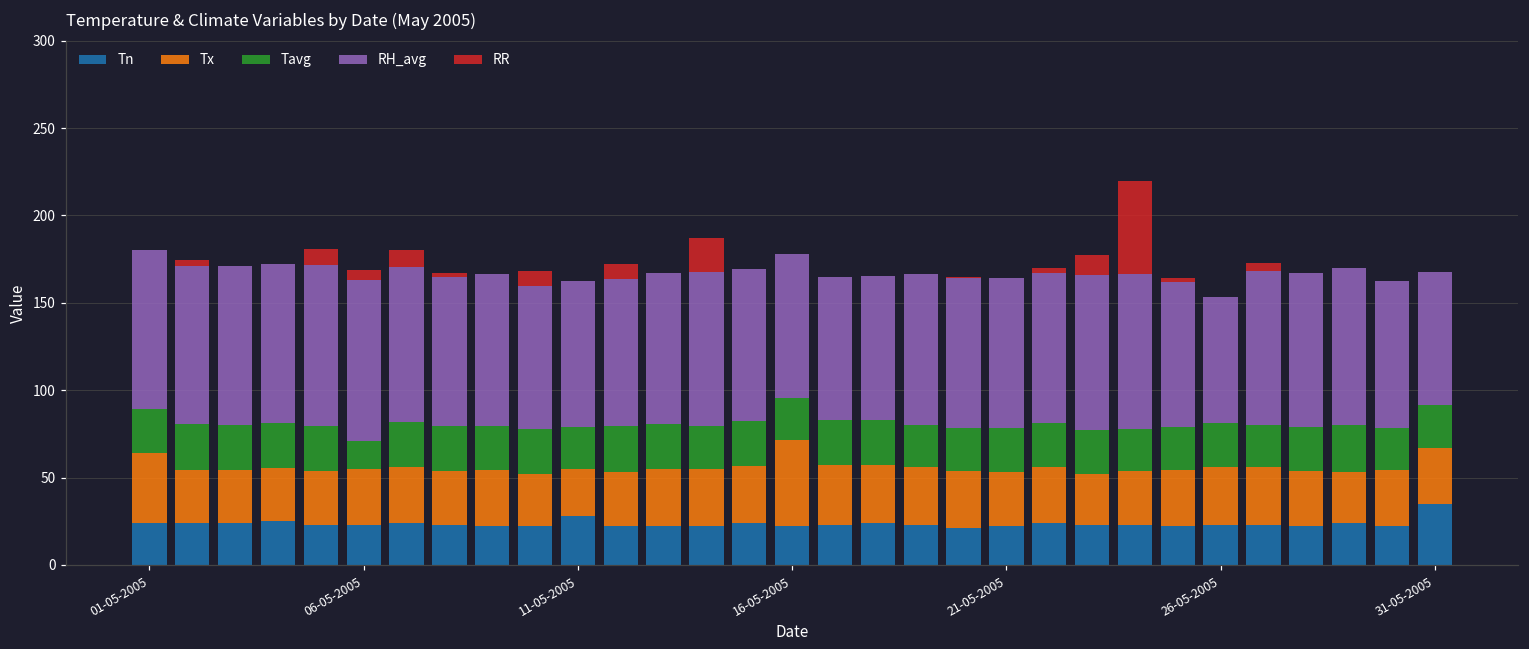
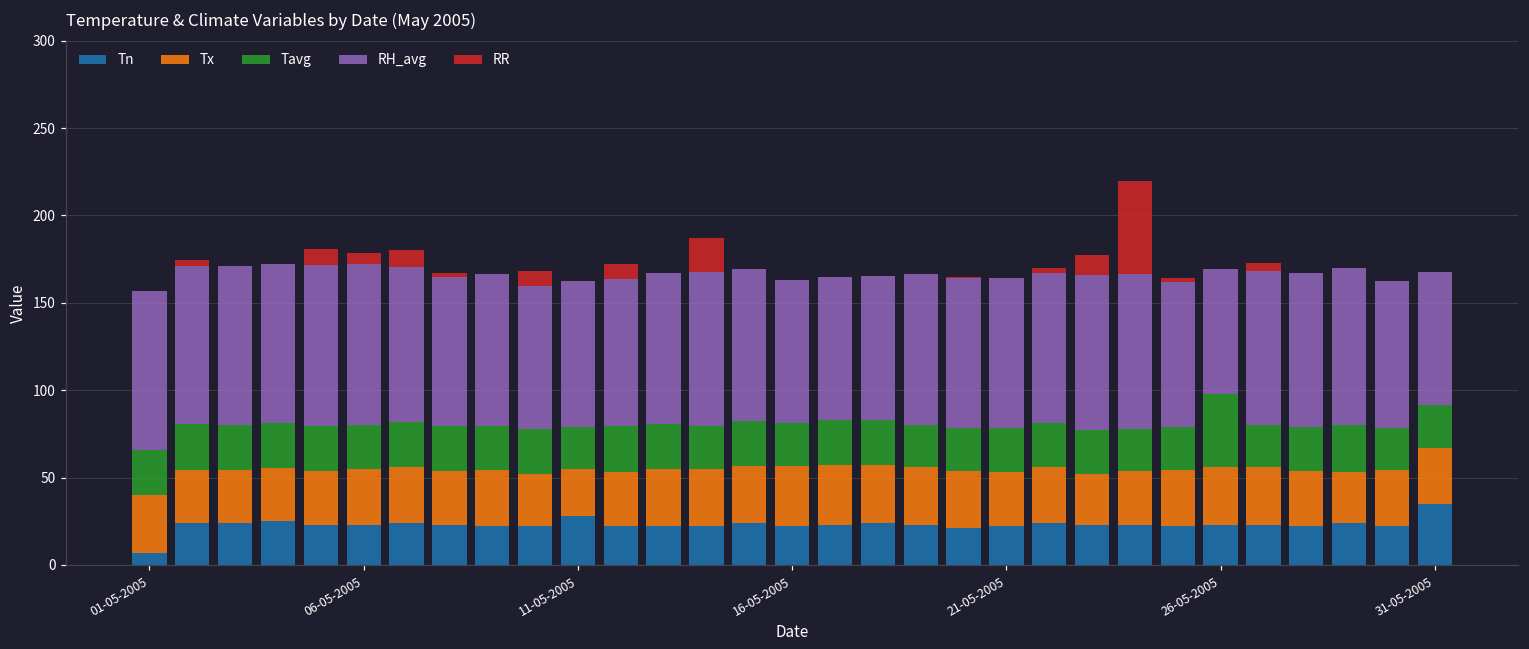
  {
    "Tn": {
-     "01-05-2005": 24,
+     "01-05-2005": 7,
      "06-05-2005": 23,
      "11-05-2005": 28,
      "16-05-2005": 22,
      "21-05-2005": 22,
      "26-05-2005": 23,
      "31-05-2005": 35
    },
    "Tx": {
-     "01-05-2005": 40,
+     "01-05-2005": 33,
      "06-05-2005": 32,
      "11-05-2005": 27,
-     "16-05-2005": 49,
+     "16-05-2005": 35,
      "21-05-2005": 31,
      "26-05-2005": 33,
      "31-05-2005": 32
    },
    "Tavg": {
      "01-05-2005": 26,
-     "06-05-2005": 16,
+     "06-05-2005": 26,
      "11-05-2005": 24,
      "16-05-2005": 25,
      "21-05-2005": 25,
-     "26-05-2005": 25,
+     "26-05-2005": 42,
      "31-05-2005": 25
    },
    "RH_avg": {
      "01-05-2005": 91,
      "06-05-2005": 92,
      "11-05-2005": 84,
      "16-05-2005": 82,
      "21-05-2005": 86,
      "26-05-2005": 72,
      "31-05-2005": 76
    },
    "RR": {
      "01-05-2005": 0,
      "06-05-2005": 6,
      "11-05-2005": 0,
      "16-05-2005": 0,
      "21-05-2005": 0,
      "26-05-2005": 0,
      "31-05-2005": 0
    }
  }
